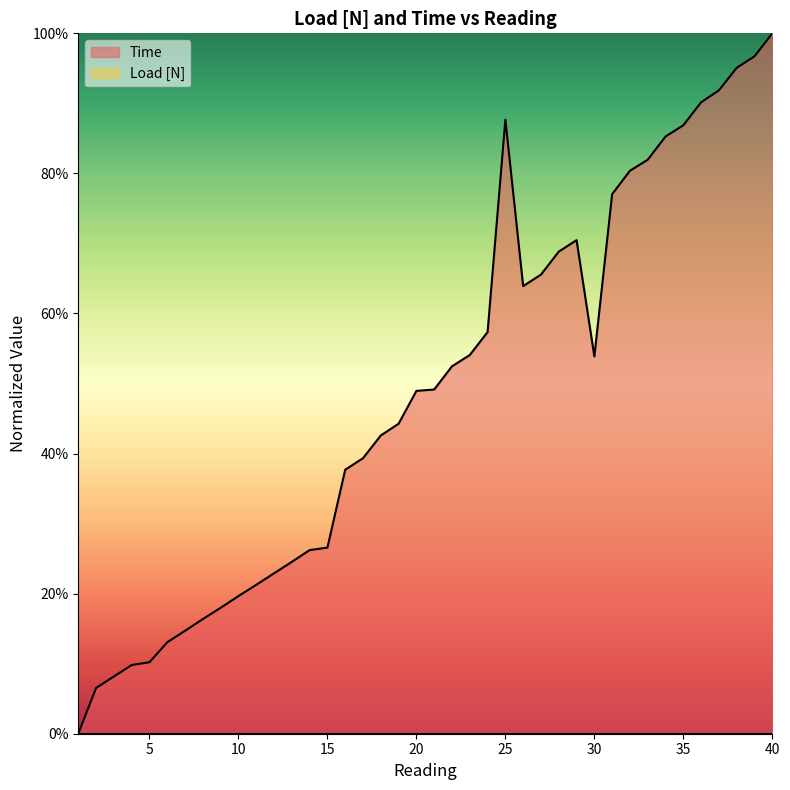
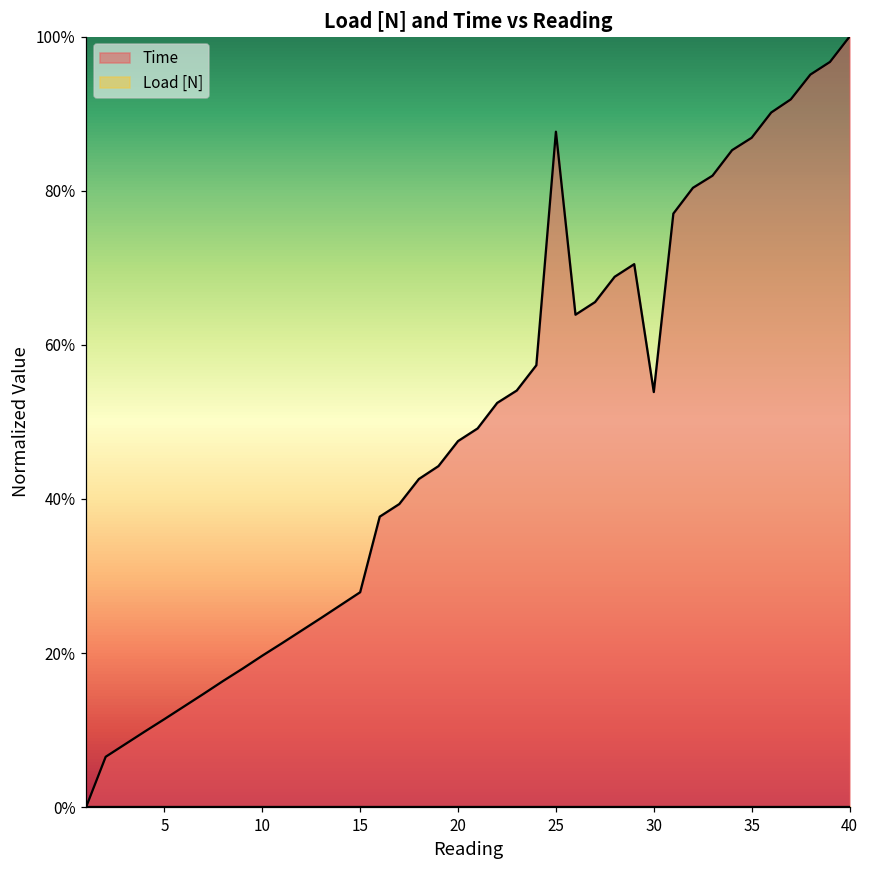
  {
    "Time": {
-     "5": "10%",
+     "5": "11%",
      "10": "20%",
-     "15": "27%",
-     "20": "49%",
+     "15": "28%",
+     "20": "48%",
      "25": "88%",
      "30": "54%",
      "35": "87%",
      "40": "100%"
    },
    "Load [N]": {
      "5": "0%",
      "10": "0%",
      "15": "0%",
      "20": "0%",
      "25": "0%",
      "30": "0%",
      "35": "0%",
      "40": "0%"
    }
  }
